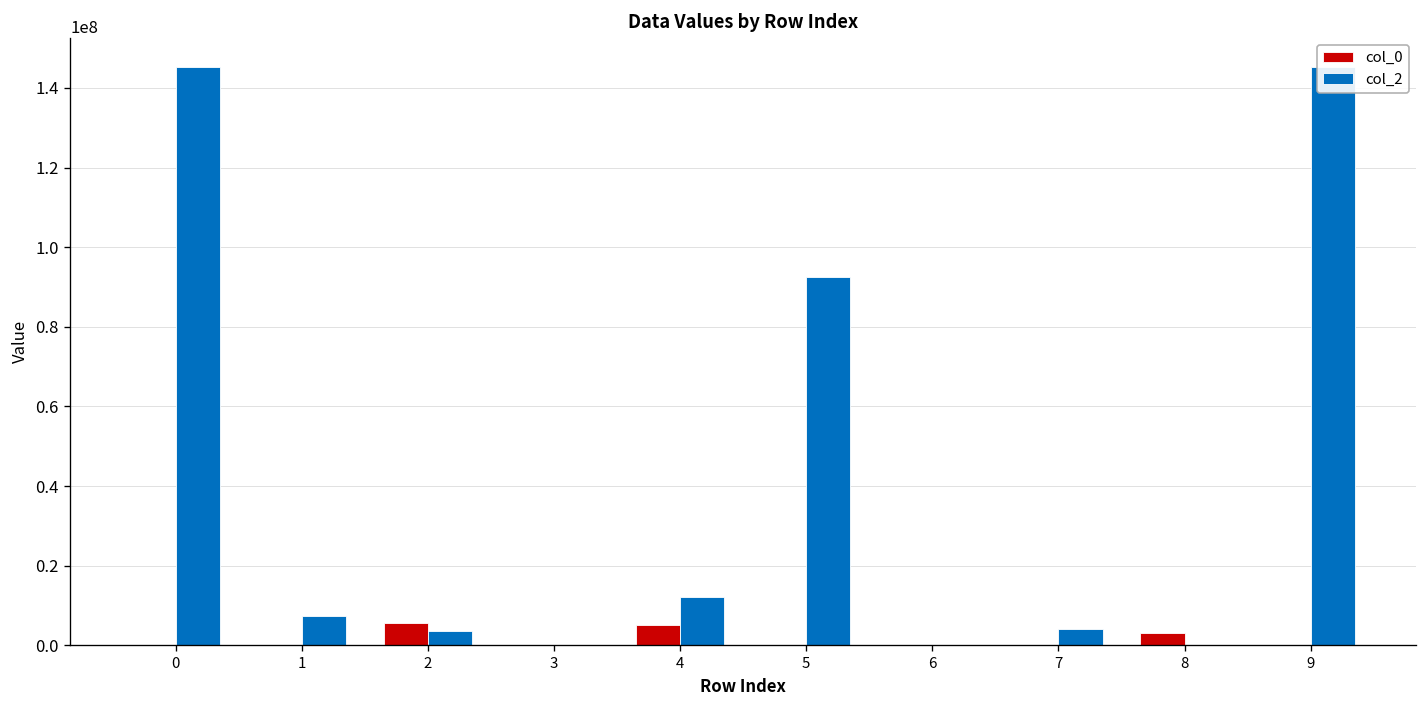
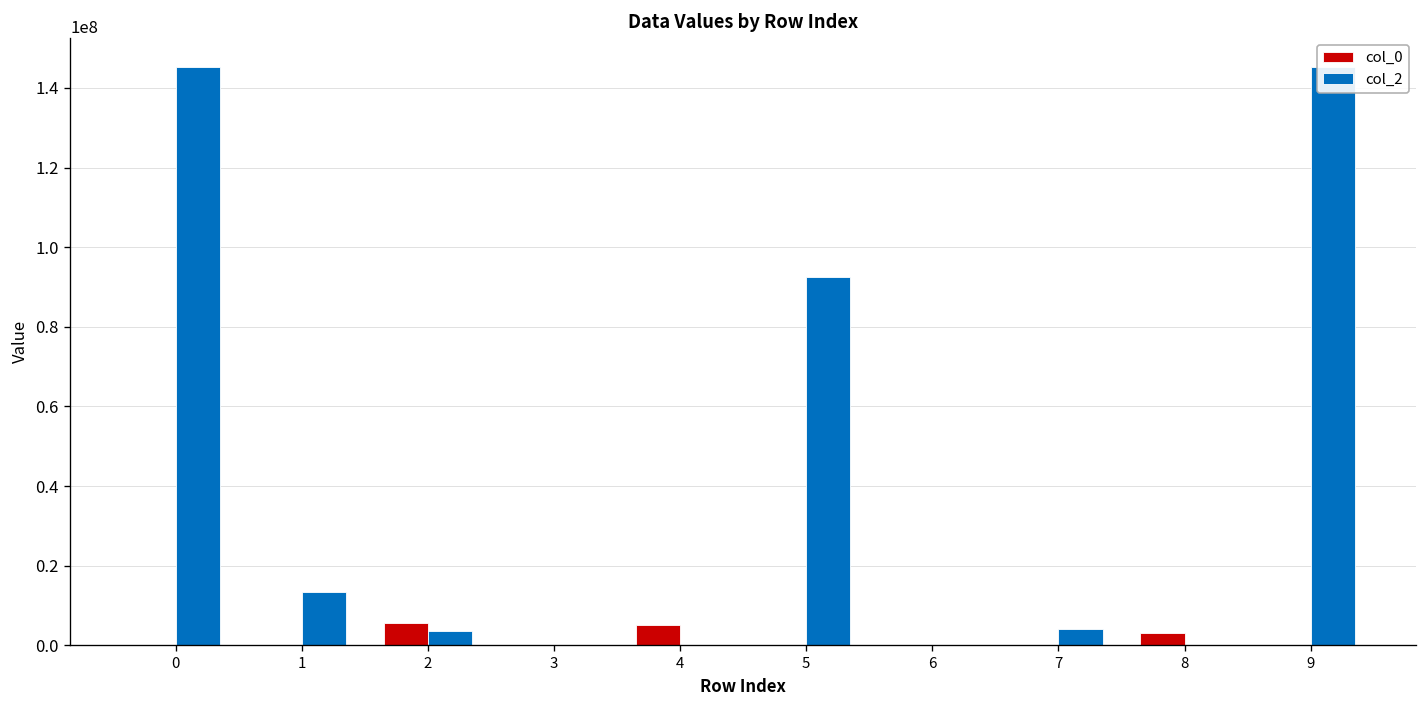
  {
    "col_0": {
      "2": 6000000,
      "4": 5000000,
      "8": 3000000
    },
    "col_2": {
      "0": 145000000,
-     "1": 7000000,
+     "1": 13000000,
      "2": 4000000,
-     "4": 12000000,
+     "4": 0,
      "5": 92000000,
      "7": 4000000
    }
  }
